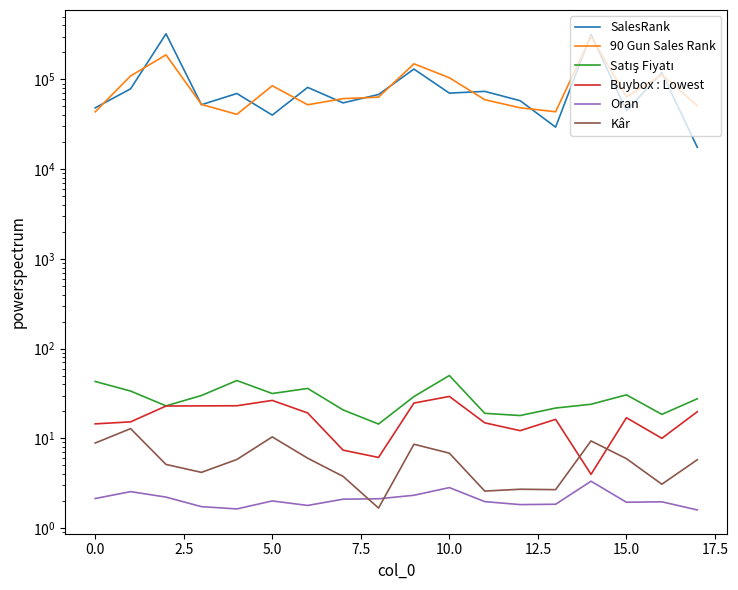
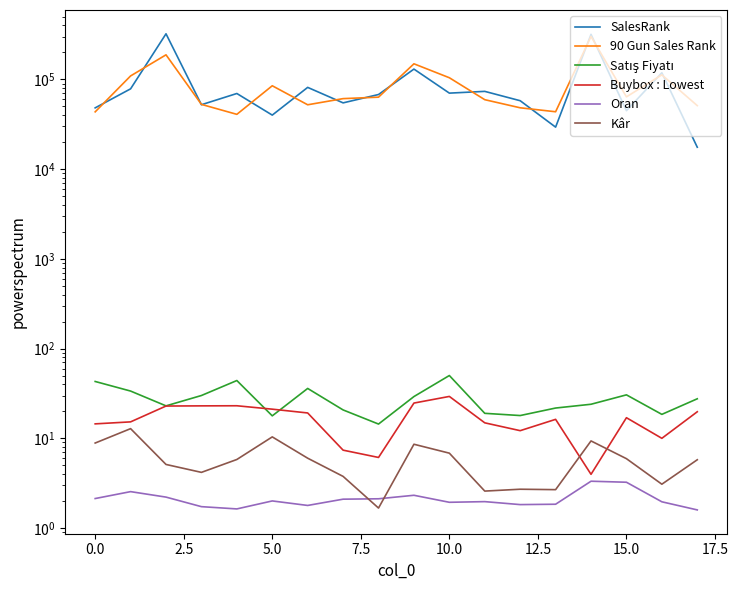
  {
    "SalesRank": {
      "0.0": 50000,
      "5.0": 40000,
      "10.0": 70000
    },
    "90 Gun Sales Rank": {
      "0.0": 40000,
      "5.0": 90000,
      "10.0": 100000
    },
    "Satış Fiyatı": {
      "0.0": 40,
-     "5.0": 32,
+     "5.0": 18,
      "10.0": 50,
      "15.0": 31
    },
    "Buybox : Lowest": {
      "0.0": 14,
-     "5.0": 26,
+     "5.0": 21,
      "10.0": 29,
      "15.0": 17
    },
    "Oran": {
      "0.0": 2.1,
      "5.0": 2.0,
-     "10.0": 2.8,
-     "15.0": 1.9
+     "10.0": 1.9,
+     "15.0": 3.2
    },
    "Kâr": {
      "0.0": 9,
      "5.0": 10,
      "10.0": 7,
      "15.0": 6
    }
  }
